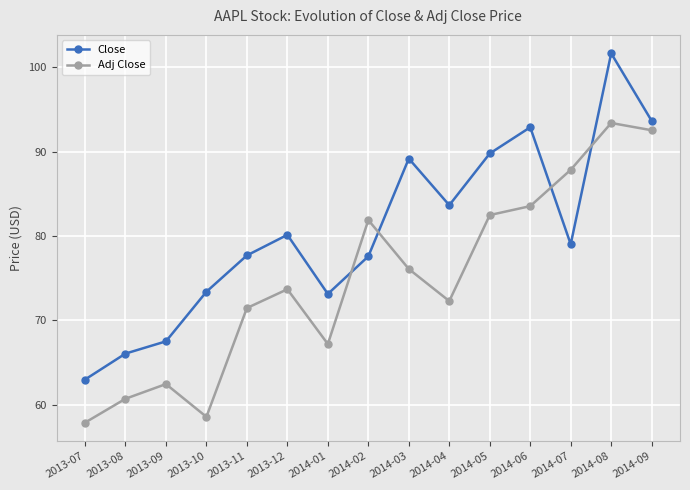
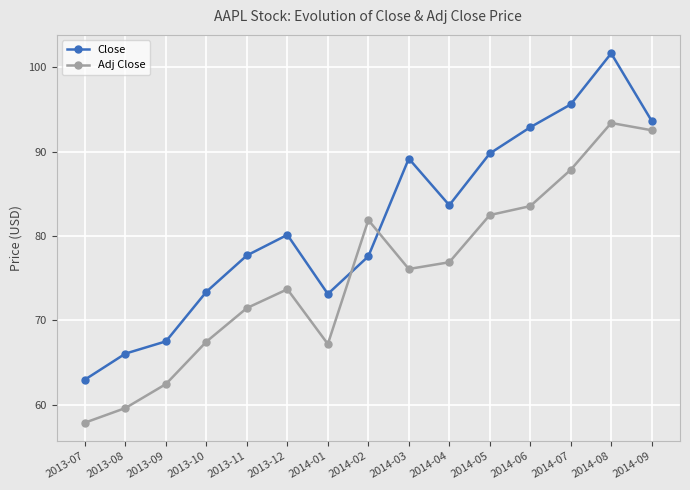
  {
    "Close": {
      "2013-07": 63,
      "2013-08": 66,
      "2013-09": 68,
      "2013-10": 73,
      "2013-11": 78,
      "2013-12": 80,
      "2014-01": 73,
      "2014-02": 78,
      "2014-03": 89,
      "2014-04": 84,
      "2014-05": 90,
      "2014-06": 93,
-     "2014-07": 79,
+     "2014-07": 96,
      "2014-08": 102,
      "2014-09": 94
    },
    "Adj Close": {
      "2013-07": 58,
-     "2013-08": 61,
+     "2013-08": 60,
      "2013-09": 62,
-     "2013-10": 59,
+     "2013-10": 67,
      "2013-11": 71,
      "2013-12": 74,
      "2014-01": 67,
      "2014-02": 82,
      "2014-03": 76,
-     "2014-04": 72,
+     "2014-04": 77,
      "2014-05": 82,
      "2014-06": 84,
      "2014-07": 88,
      "2014-08": 93,
      "2014-09": 93
    }
  }
